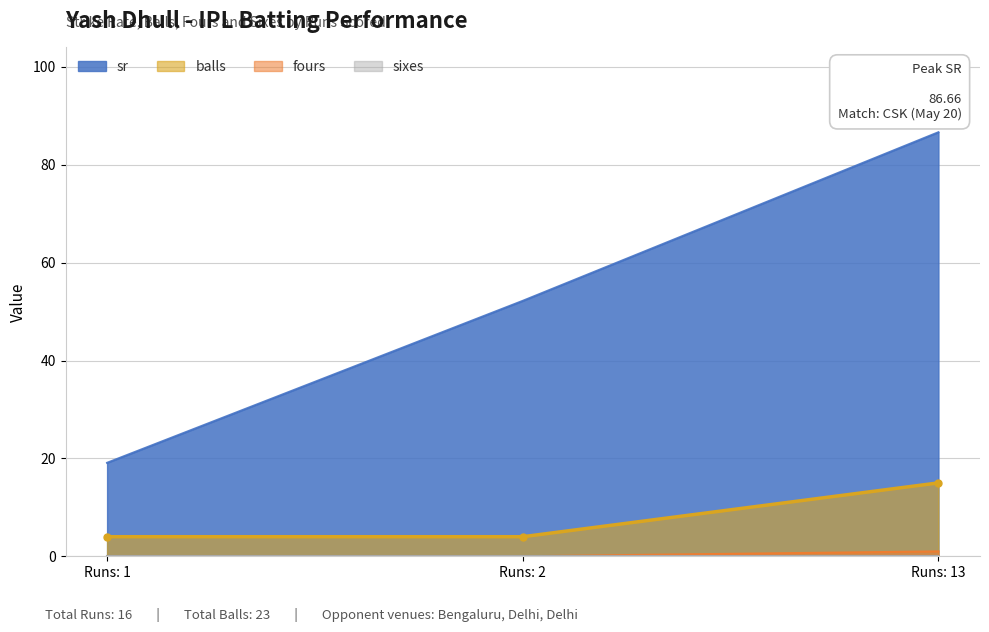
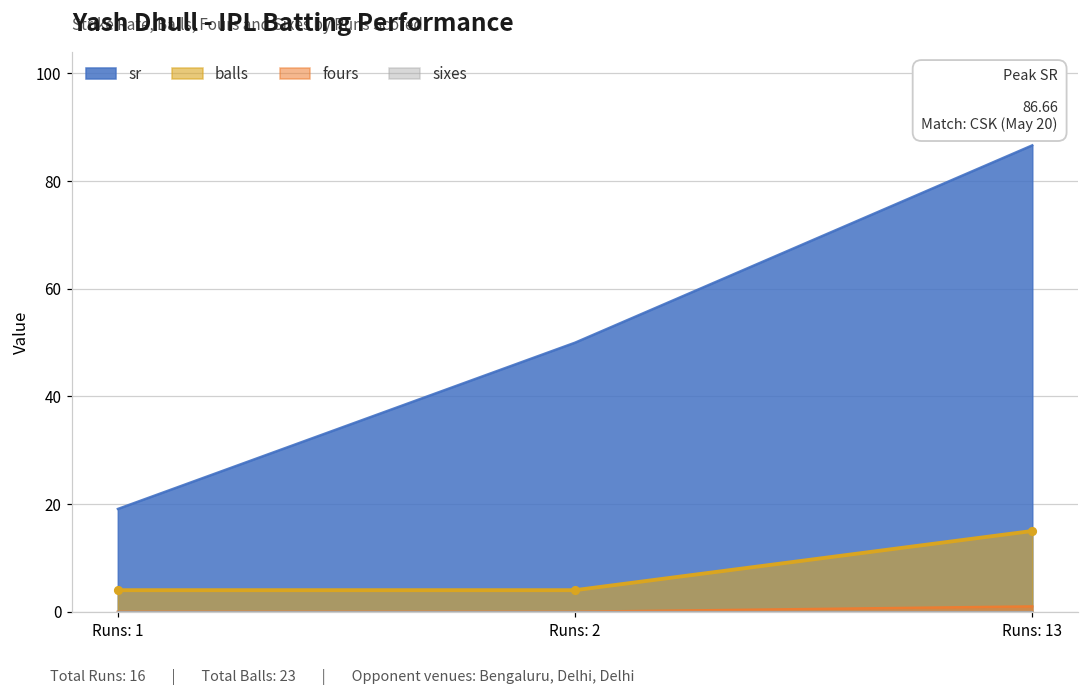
  {
    "sr": {
      "Runs: 1": 19,
-     "Runs: 2": 52
+     "Runs: 2": 50
    },
    "sixes": {
      "Runs: 13": 0
    }
  }
